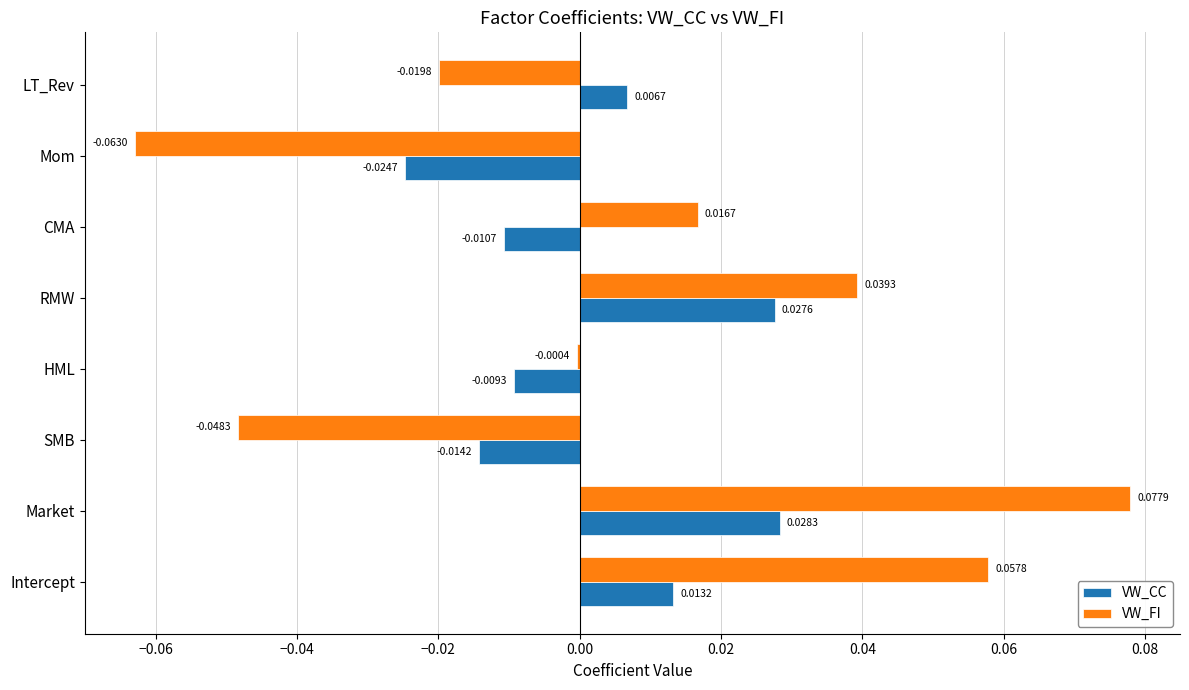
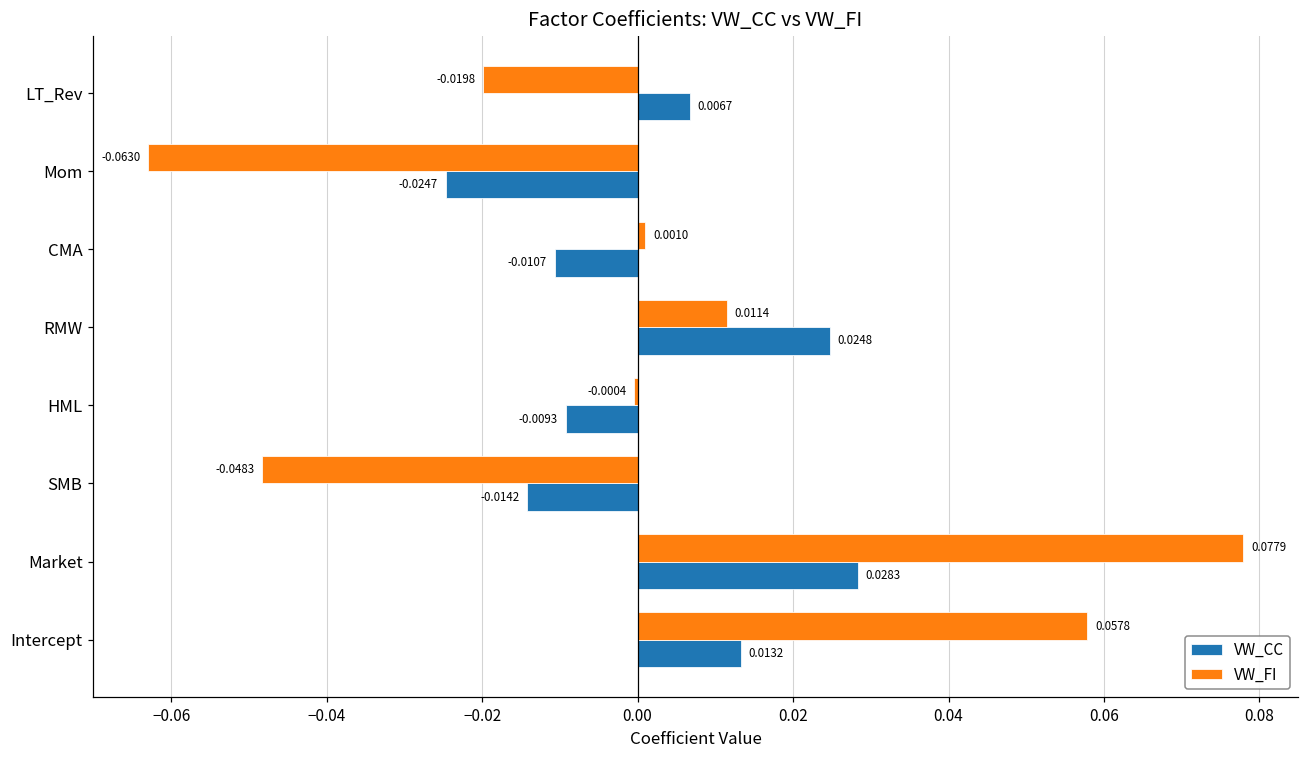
  {
    "VW_CC": {
      "LT_Rev": 0.0067,
      "Mom": -0.0247,
      "CMA": -0.0107,
-     "RMW": 0.0276,
+     "RMW": 0.0248,
      "HML": -0.0093,
      "SMB": -0.0142,
      "Market": 0.0283,
      "Intercept": 0.0132
    },
    "VW_FI": {
      "LT_Rev": -0.0198,
      "Mom": -0.0630,
-     "CMA": 0.0167,
-     "RMW": 0.0393,
+     "CMA": 0.0010,
+     "RMW": 0.0114,
      "HML": -0.0004,
      "SMB": -0.0483,
      "Market": 0.0779,
      "Intercept": 0.0578
    }
  }
